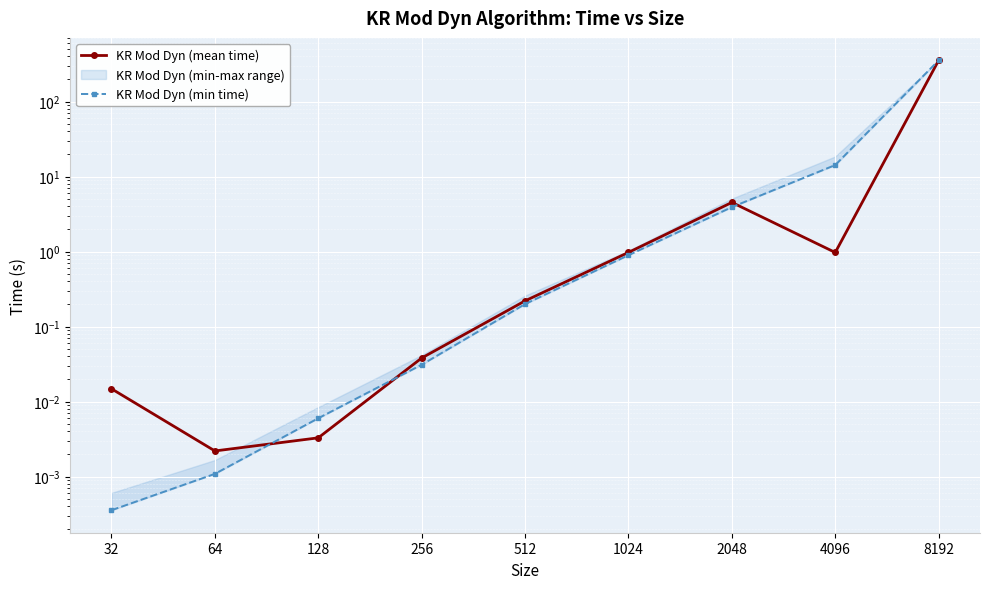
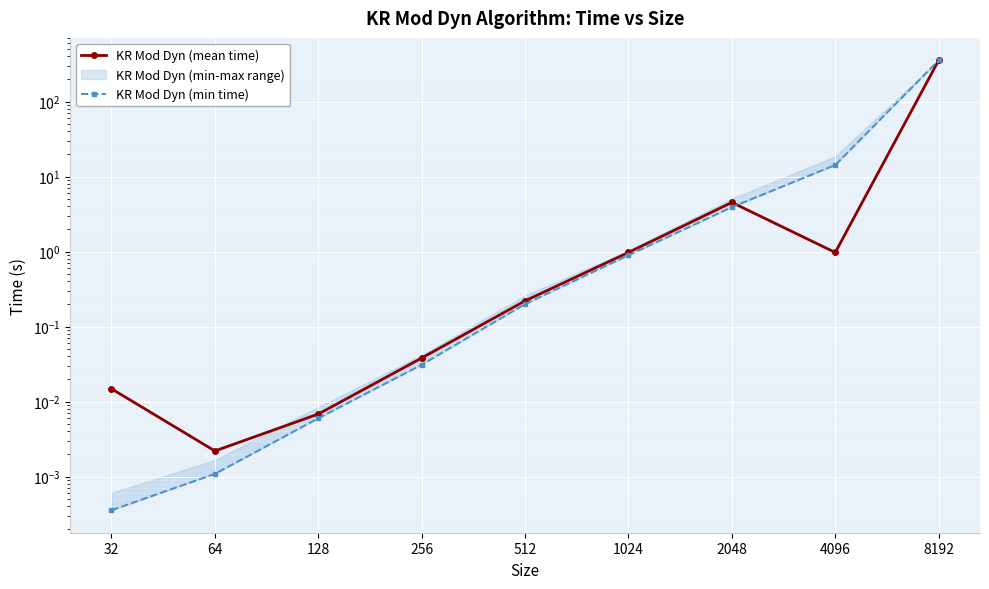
  {
    "KR Mod Dyn (mean time)": {
      "32": 0.015,
      "64": 0.0022,
-     "128": 0.003,
+     "128": 0.007,
      "256": 0.04,
      "512": 0.22,
      "2048": 5,
      "4096": 1.0
    }
  }
